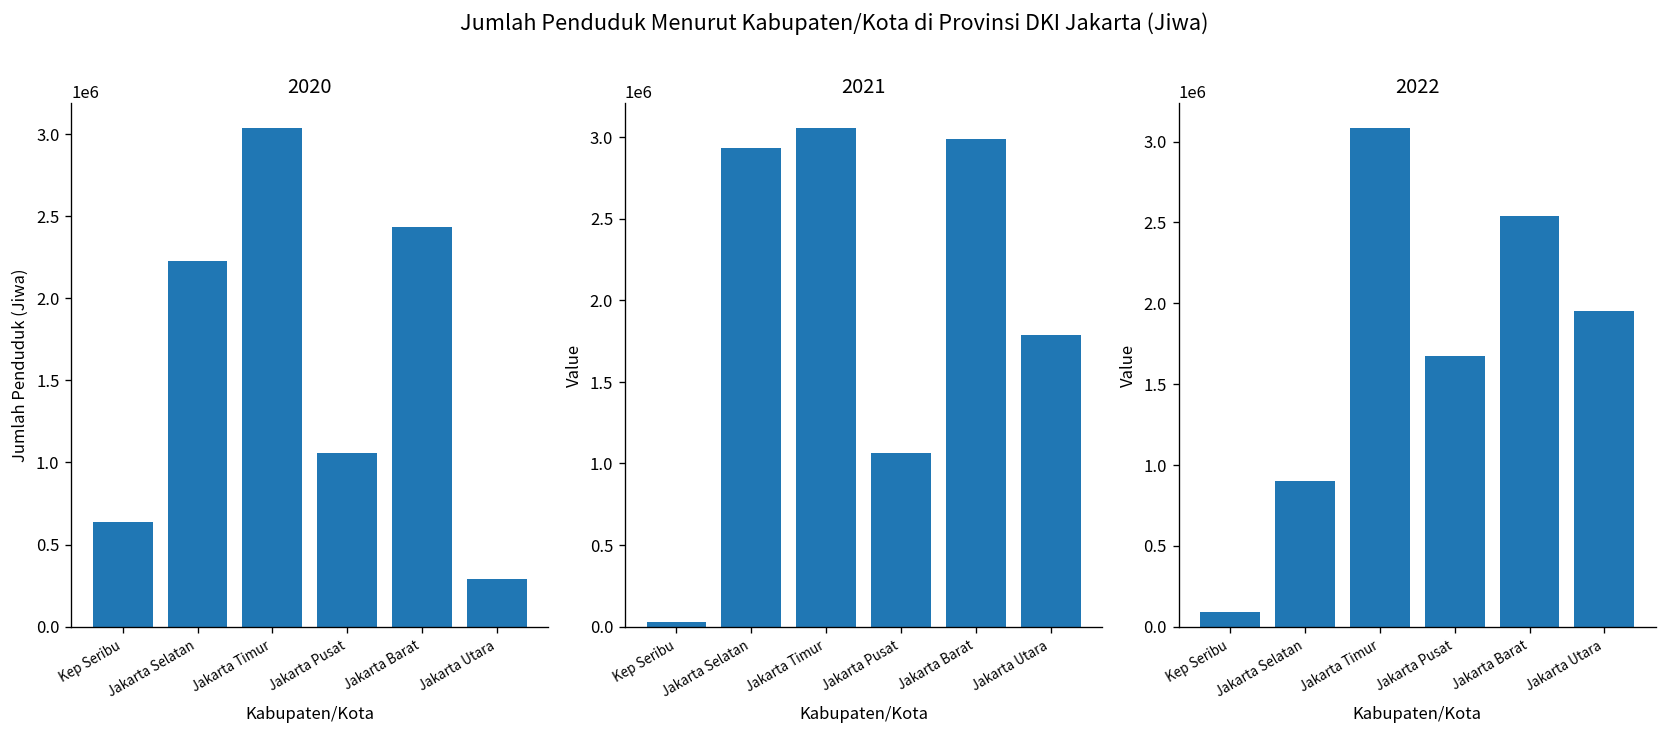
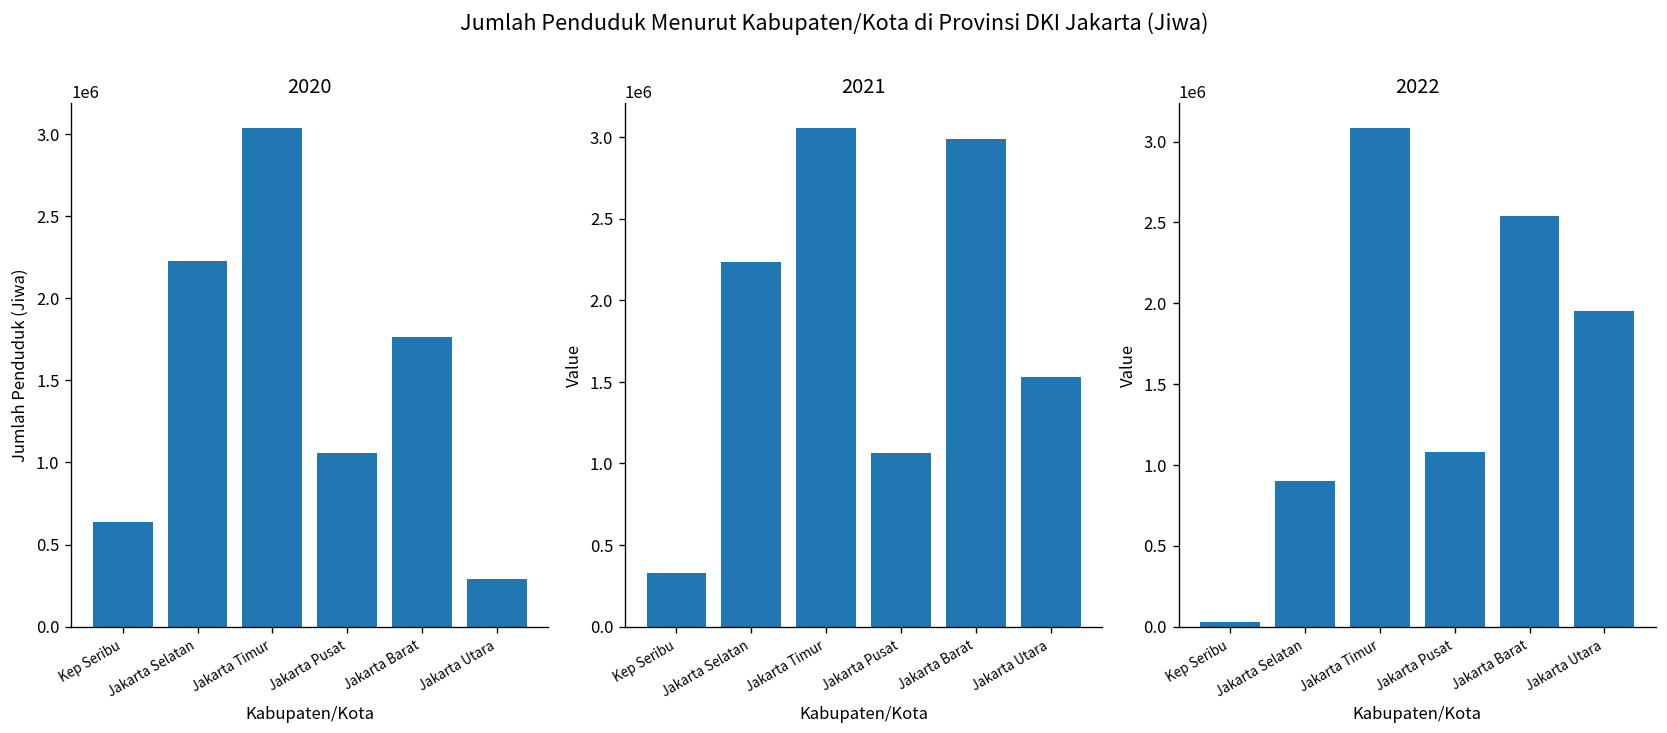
  {
    "2020": {
      "Kep Seribu": 640000,
      "Jakarta Selatan": 2230000,
      "Jakarta Timur": 3040000,
      "Jakarta Pusat": 1060000,
-     "Jakarta Barat": 2430000,
+     "Jakarta Barat": 1760000,
      "Jakarta Utara": 290000
    },
    "2021": {
-     "Kep Seribu": 30000,
-     "Jakarta Selatan": 2930000,
+     "Kep Seribu": 330000,
+     "Jakarta Selatan": 2230000,
      "Jakarta Timur": 3060000,
      "Jakarta Pusat": 1070000,
      "Jakarta Barat": 2990000,
-     "Jakarta Utara": 1780000
+     "Jakarta Utara": 1530000
    },
    "2022": {
-     "Kep Seribu": 90000,
+     "Kep Seribu": 30000,
      "Jakarta Selatan": 900000,
      "Jakarta Timur": 3080000,
-     "Jakarta Pusat": 1670000,
+     "Jakarta Pusat": 1080000,
      "Jakarta Barat": 2540000,
      "Jakarta Utara": 1950000
    }
  }
